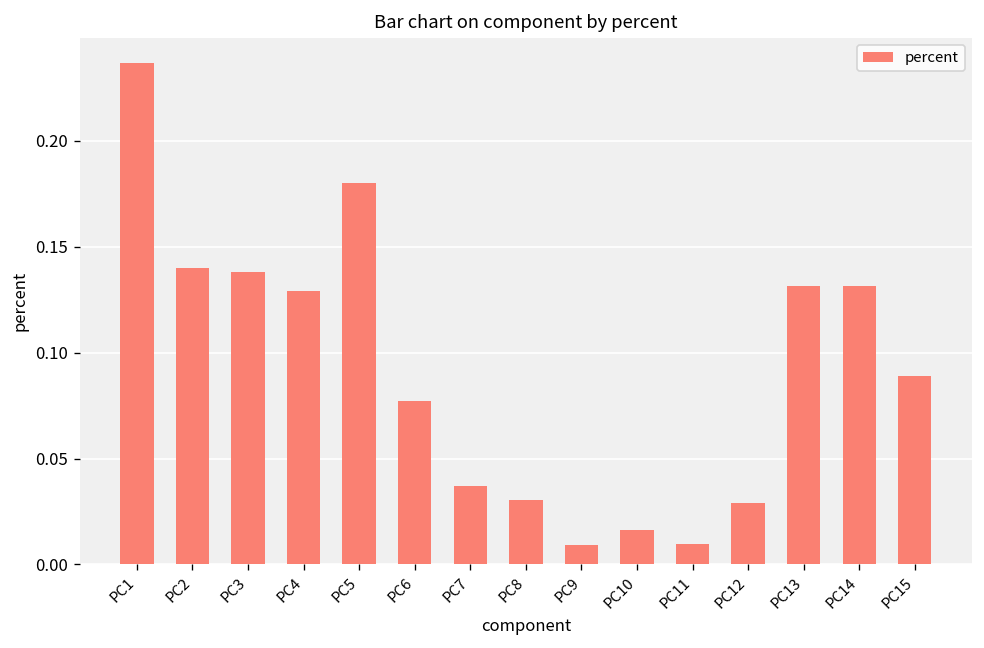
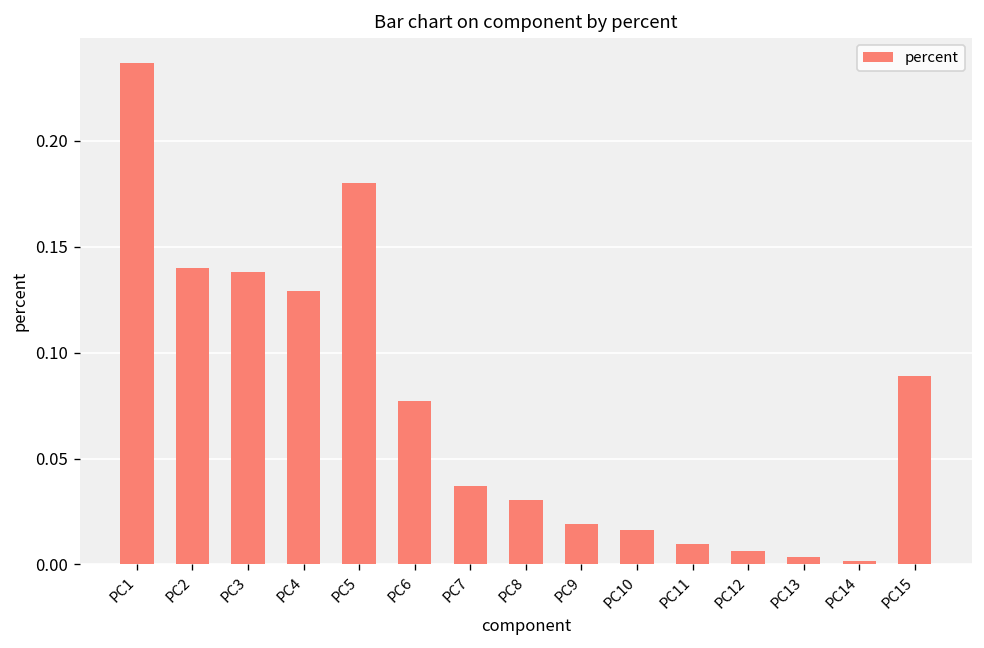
  {
    "PC1": 0.237,
    "PC2": 0.140,
    "PC3": 0.138,
    "PC4": 0.129,
    "PC5": 0.180,
    "PC6": 0.077,
    "PC7": 0.037,
    "PC8": 0.031,
-   "PC9": 0.009,
+   "PC9": 0.019,
    "PC10": 0.016,
    "PC11": 0.010,
-   "PC12": 0.029,
-   "PC13": 0.131,
-   "PC14": 0.132,
+   "PC12": 0.007,
+   "PC13": 0.003,
+   "PC14": 0.002,
    "PC15": 0.089
  }
